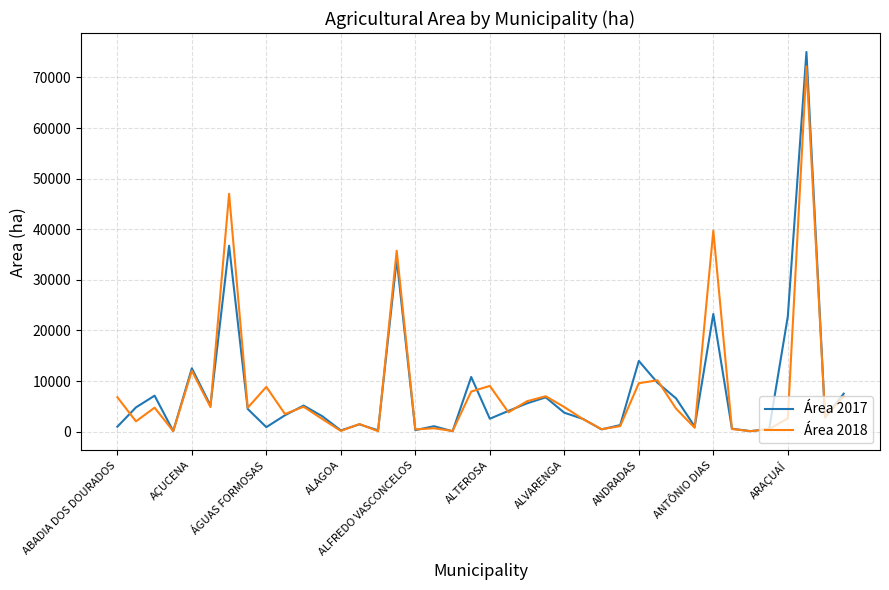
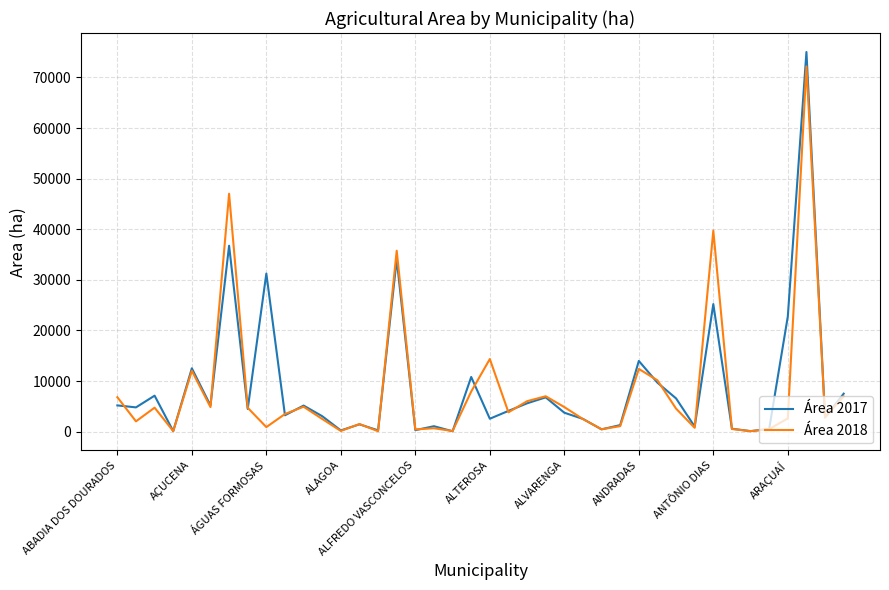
  {
    "Área 2017": {
-     "ABADIA DOS DOURADOS": 1000,
-     "ÁGUAS FORMOSAS": 1000,
+     "ABADIA DOS DOURADOS": 5000,
+     "ÁGUAS FORMOSAS": 31000,
      "ALTEROSA": 3000,
      "ALVARENGA": 4000,
      "ANDRADAS": 14000,
-     "ANTÔNIO DIAS": 23000,
+     "ANTÔNIO DIAS": 25000,
      "ARAÇUAÍ": 23000
    },
    "Área 2018": {
      "ABADIA DOS DOURADOS": 7000,
-     "ÁGUAS FORMOSAS": 9000,
-     "ALTEROSA": 9000,
+     "ÁGUAS FORMOSAS": 1000,
+     "ALTEROSA": 14000,
      "ALVARENGA": 5000,
-     "ANDRADAS": 10000,
+     "ANDRADAS": 12000,
      "ANTÔNIO DIAS": 40000
    }
  }
